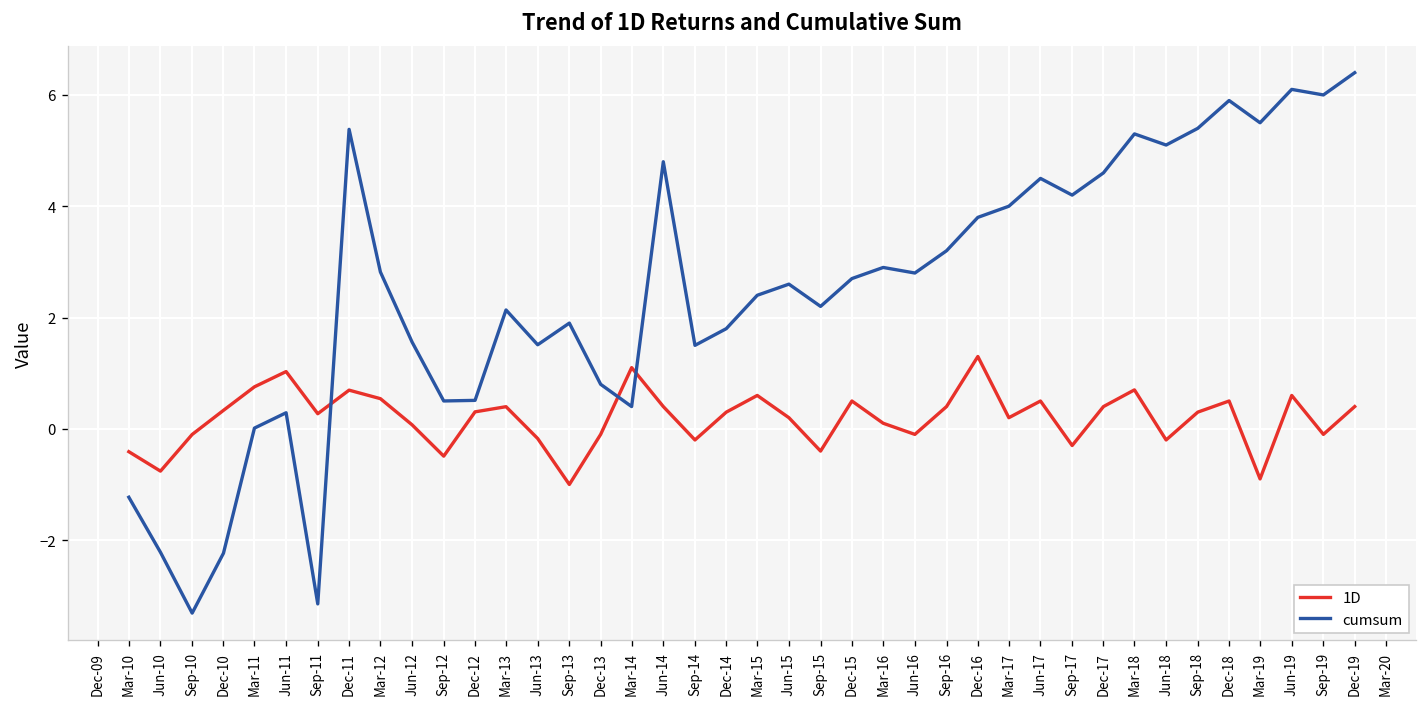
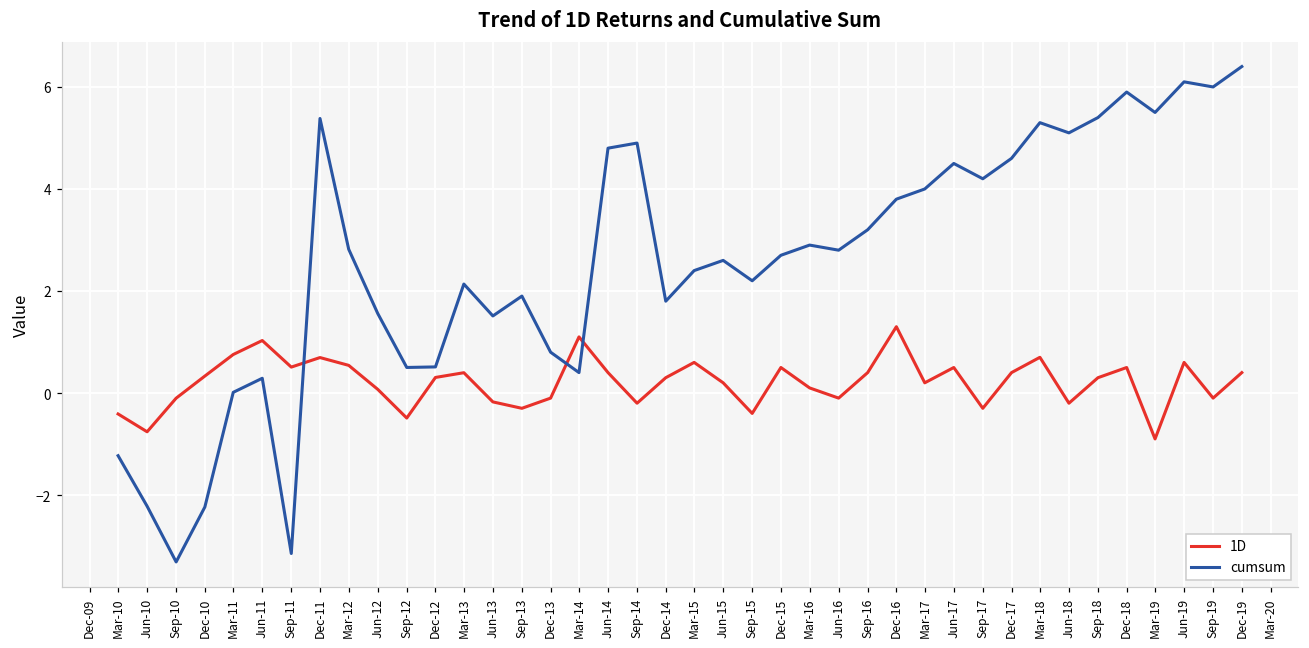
  {
    "1D": {
      "Mar-10": -0.4,
      "Jun-10": -0.8,
      "Sep-10": -0.1,
      "Dec-10": 0.3,
      "Mar-11": 0.8,
      "Jun-11": 1.0,
-     "Sep-11": 0.3,
+     "Sep-11": 0.5,
      "Dec-11": 0.7,
      "Mar-12": 0.5,
      "Jun-12": 0.1,
      "Sep-12": -0.5,
      "Dec-12": 0.3,
      "Mar-13": 0.4,
      "Jun-13": -0.2,
-     "Sep-13": -1.0,
+     "Sep-13": -0.3,
      "Dec-13": -0.1,
      "Mar-14": 1.1,
      "Jun-14": 0.4,
      "Sep-14": -0.2,
      "Dec-14": 0.3,
      "Mar-15": 0.6,
      "Jun-15": 0.2,
      "Sep-15": -0.4,
      "Dec-15": 0.5,
      "Mar-16": 0.1,
      "Jun-16": -0.1,
      "Sep-16": 0.4,
      "Dec-16": 1.3,
      "Mar-17": 0.2,
      "Jun-17": 0.5,
      "Sep-17": -0.3,
      "Dec-17": 0.4,
      "Mar-18": 0.7,
      "Jun-18": -0.2,
      "Sep-18": 0.3,
      "Dec-18": 0.5,
      "Mar-19": -0.9,
      "Jun-19": 0.6,
      "Sep-19": -0.1,
      "Dec-19": 0.4
    },
    "cumsum": {
      "Mar-10": -1.2,
      "Jun-10": -2.2,
      "Sep-10": -3.3,
      "Dec-10": -2.2,
      "Mar-11": 0.0,
      "Jun-11": 0.3,
      "Sep-11": -3.1,
      "Dec-11": 5.4,
      "Mar-12": 2.8,
      "Jun-12": 1.6,
      "Sep-12": 0.5,
      "Dec-12": 0.5,
      "Mar-13": 2.1,
      "Jun-13": 1.5,
      "Sep-13": 1.9,
      "Dec-13": 0.8,
      "Mar-14": 0.4,
      "Jun-14": 4.8,
-     "Sep-14": 1.5,
+     "Sep-14": 4.9,
      "Dec-14": 1.8,
      "Mar-15": 2.4,
      "Jun-15": 2.6,
      "Sep-15": 2.2,
      "Dec-15": 2.7,
      "Mar-16": 2.9,
      "Jun-16": 2.8,
      "Sep-16": 3.2,
      "Dec-16": 3.8,
      "Mar-17": 4.0,
      "Jun-17": 4.5,
      "Sep-17": 4.2,
      "Dec-17": 4.6,
      "Mar-18": 5.3,
      "Jun-18": 5.1,
      "Sep-18": 5.4,
      "Dec-18": 5.9,
      "Mar-19": 5.5,
      "Jun-19": 6.1,
      "Sep-19": 6.0,
      "Dec-19": 6.4
    }
  }
